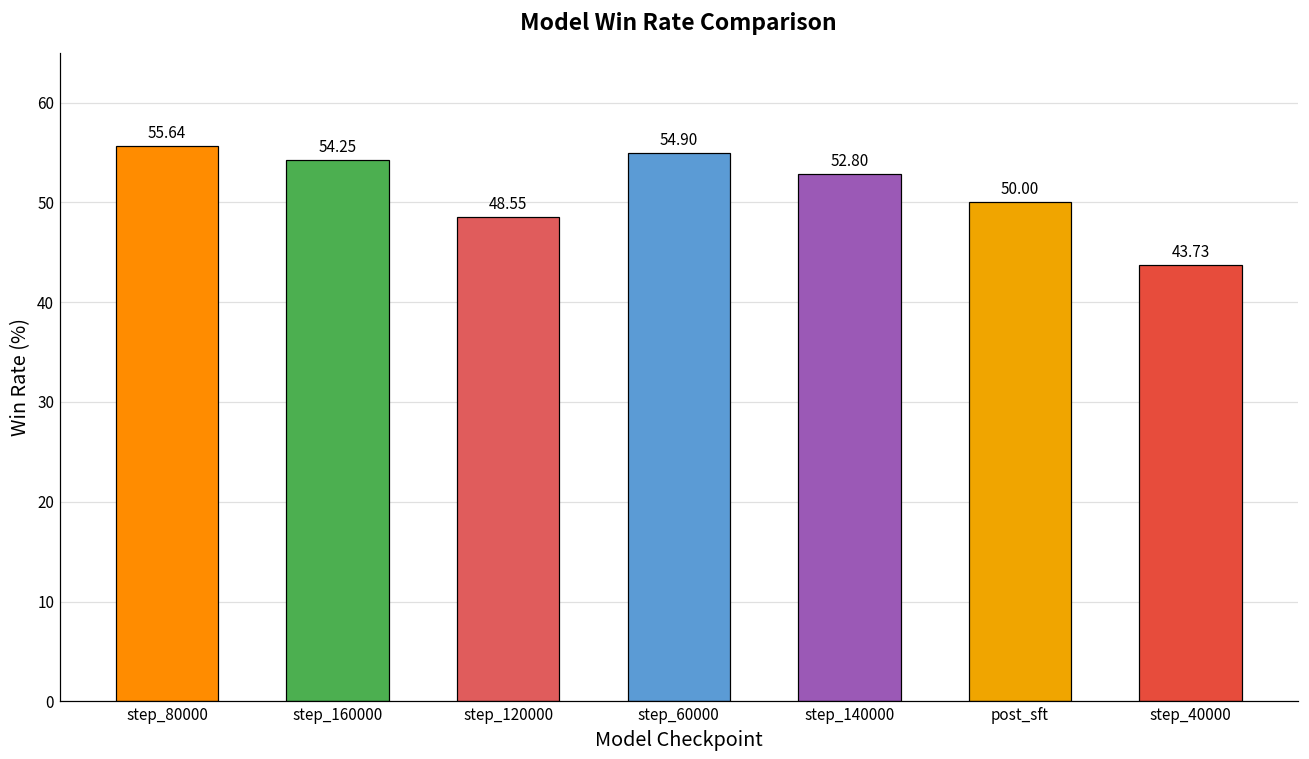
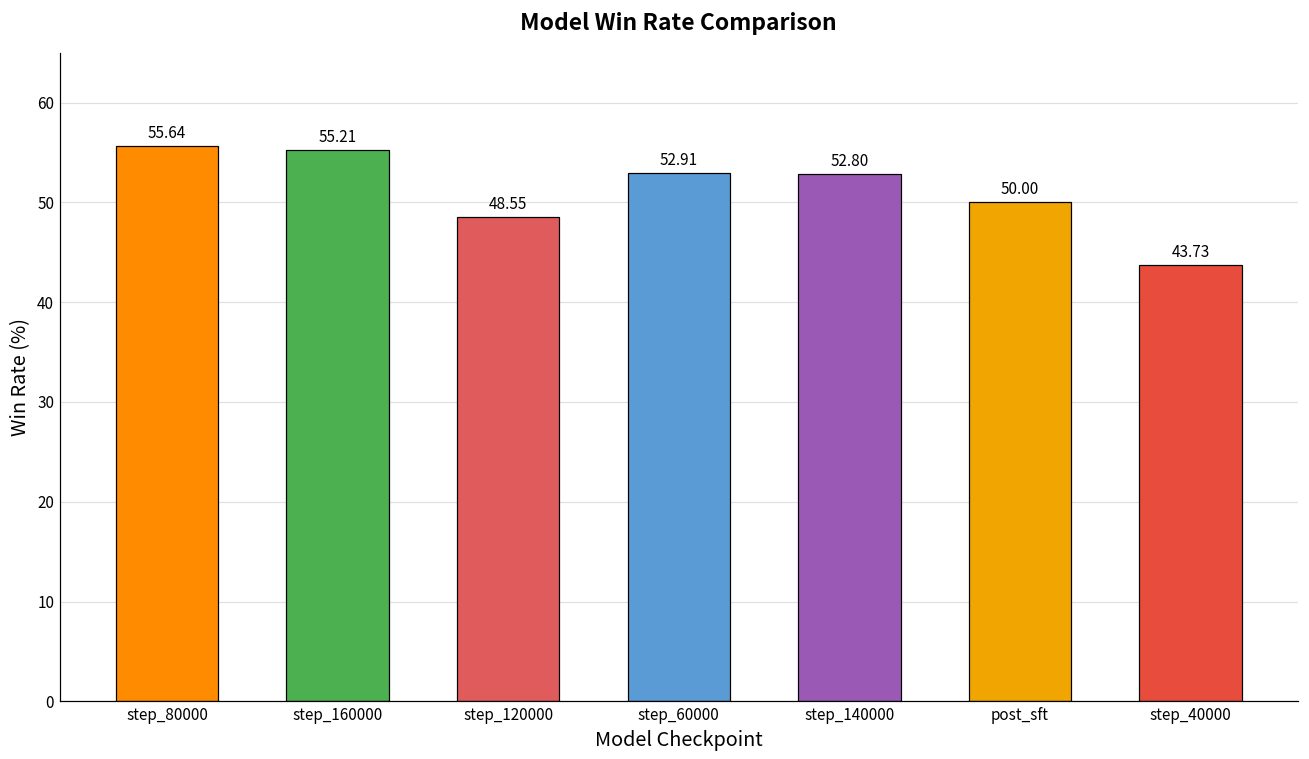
  {
    "step_80000": 55.64,
-   "step_160000": 54.25,
+   "step_160000": 55.21,
    "step_120000": 48.55,
-   "step_60000": 54.90,
+   "step_60000": 52.91,
    "step_140000": 52.80,
    "post_sft": 50.00,
    "step_40000": 43.73
  }
